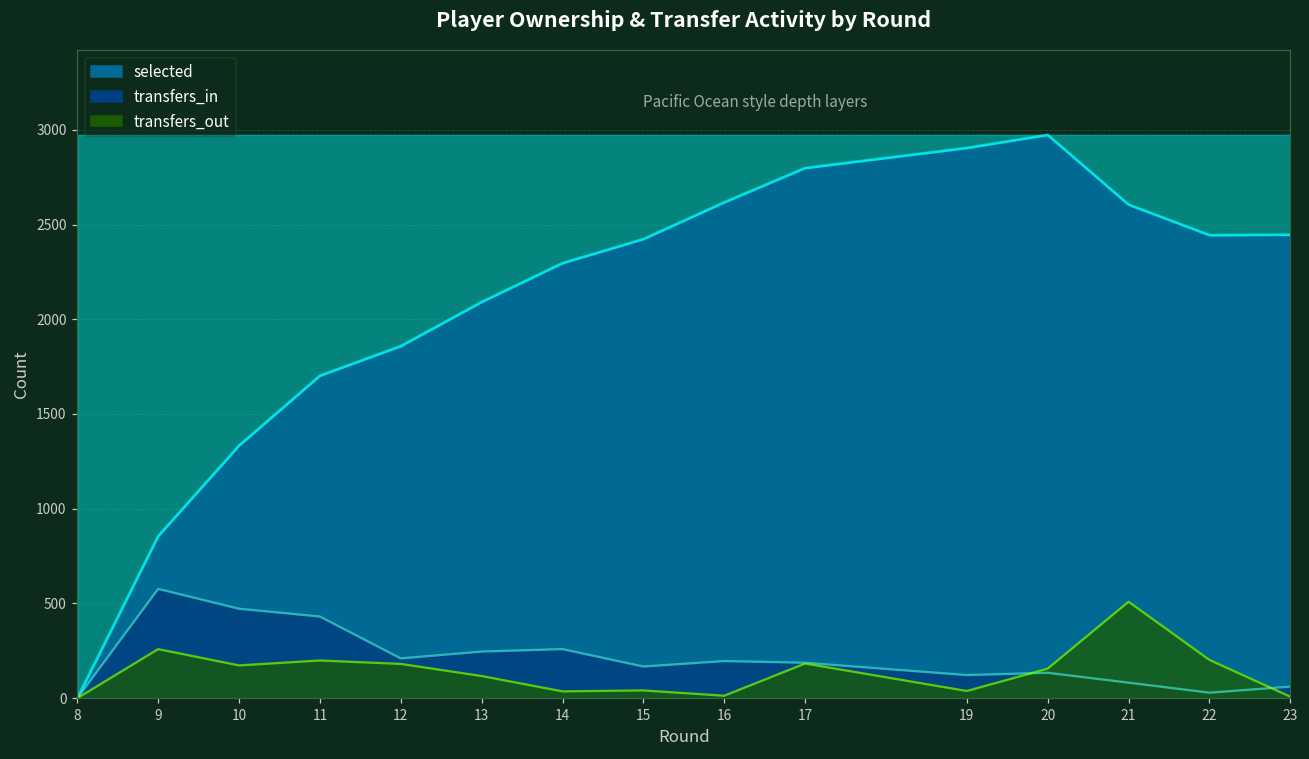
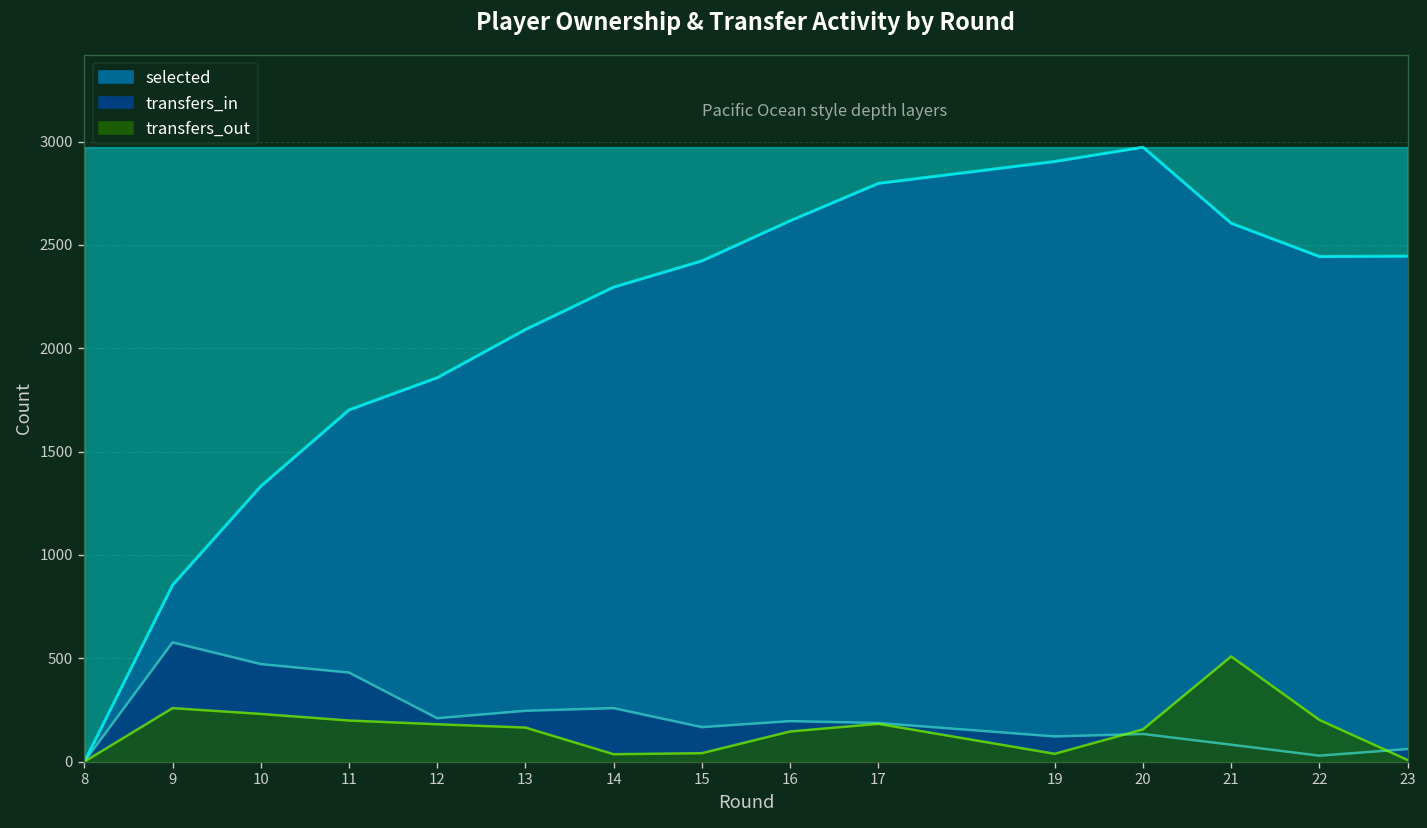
  {
    "transfers_out": {
      "9": 260,
-     "10": 170,
+     "10": 230,
      "11": 200,
      "12": 180,
-     "13": 120,
+     "13": 170,
      "14": 40,
      "15": 40,
-     "16": 10,
+     "16": 150,
      "19": 40,
      "20": 160,
      "21": 510,
      "22": 200,
      "23": 10
    }
  }
